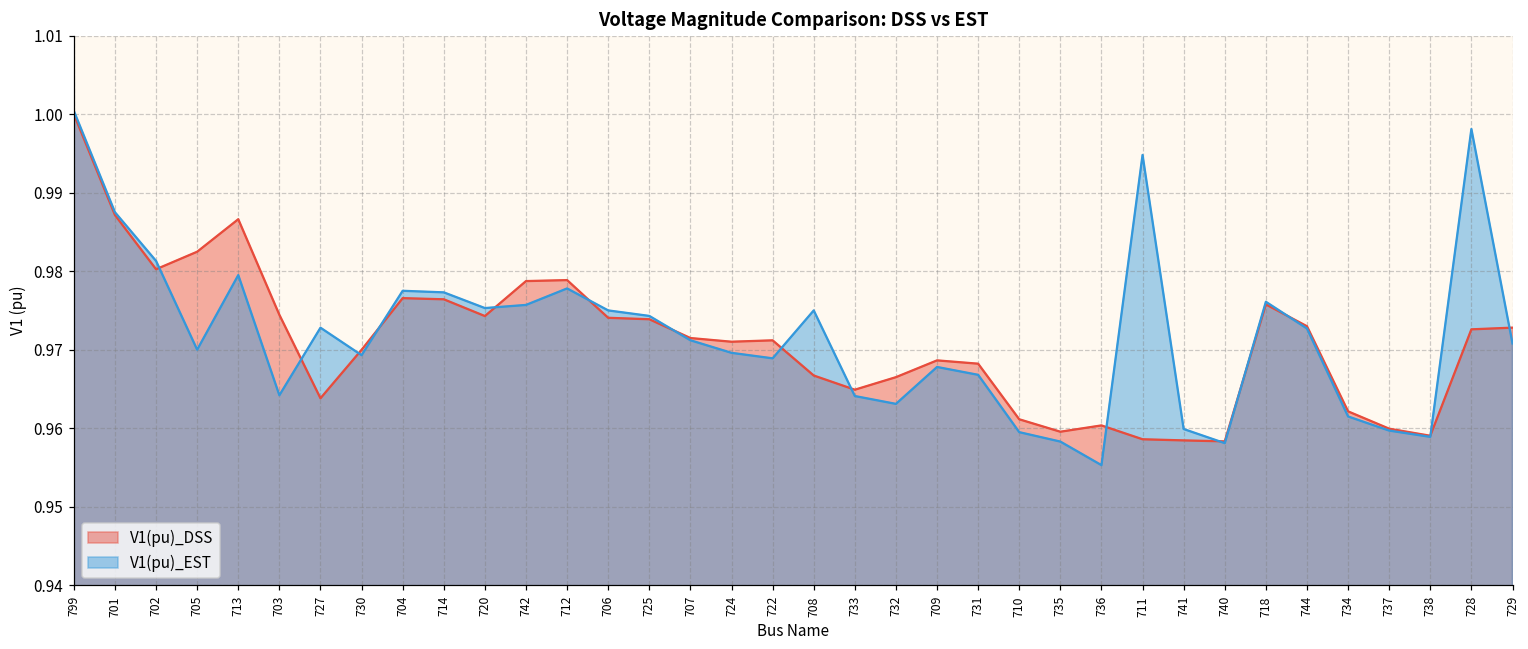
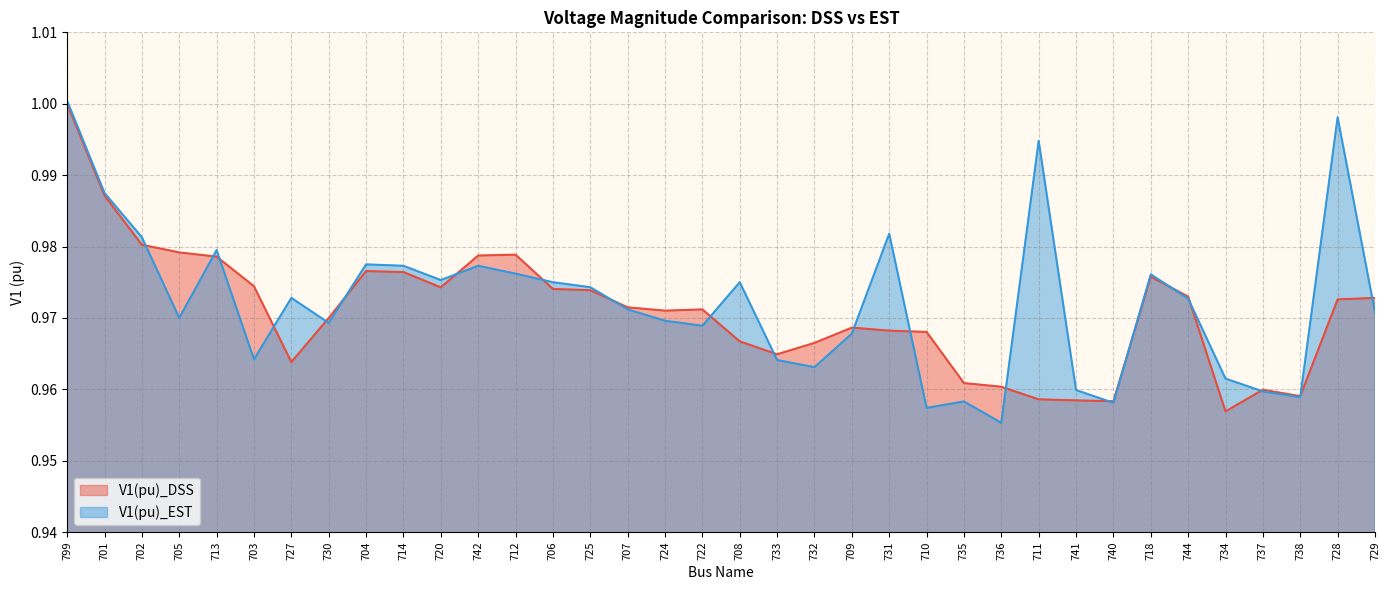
  {
    "V1(pu)_DSS": {
      "799": 1.000,
      "702": 0.980,
-     "705": 0.982,
-     "713": 0.987,
+     "705": 0.979,
+     "713": 0.979,
      "703": 0.974,
      "727": 0.964,
      "730": 0.970,
      "704": 0.977,
      "714": 0.976,
      "720": 0.974,
      "742": 0.979,
      "712": 0.979,
      "706": 0.974,
      "725": 0.974,
      "724": 0.971,
      "722": 0.971,
      "708": 0.967,
      "733": 0.965,
      "732": 0.967,
      "709": 0.969,
      "731": 0.968,
-     "710": 0.961,
-     "735": 0.960,
+     "710": 0.968,
+     "735": 0.961,
      "736": 0.960,
      "711": 0.959,
      "741": 0.958,
-     "734": 0.962,
+     "734": 0.957,
      "728": 0.973,
      "729": 0.973
    },
    "V1(pu)_EST": {
      "799": 1.000,
      "702": 0.981,
      "705": 0.970,
      "713": 0.980,
      "703": 0.964,
      "727": 0.973,
      "730": 0.969,
      "704": 0.978,
      "714": 0.977,
      "720": 0.975,
-     "742": 0.976,
-     "712": 0.978,
+     "742": 0.977,
+     "712": 0.976,
      "706": 0.975,
      "725": 0.974,
      "724": 0.970,
      "722": 0.969,
      "708": 0.975,
      "733": 0.964,
      "732": 0.963,
      "709": 0.968,
-     "731": 0.967,
-     "710": 0.960,
+     "731": 0.982,
+     "710": 0.957,
      "735": 0.958,
      "736": 0.955,
      "711": 0.995,
      "741": 0.960,
      "734": 0.962,
      "728": 0.998,
      "729": 0.971
    }
  }
